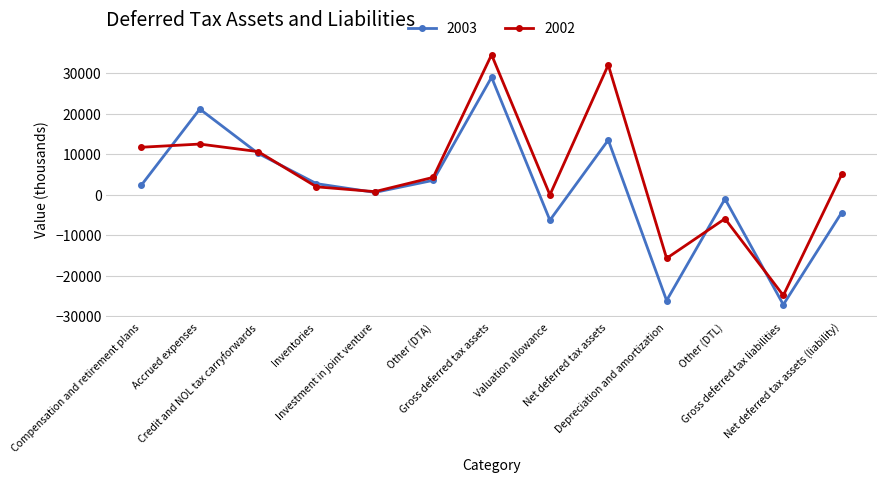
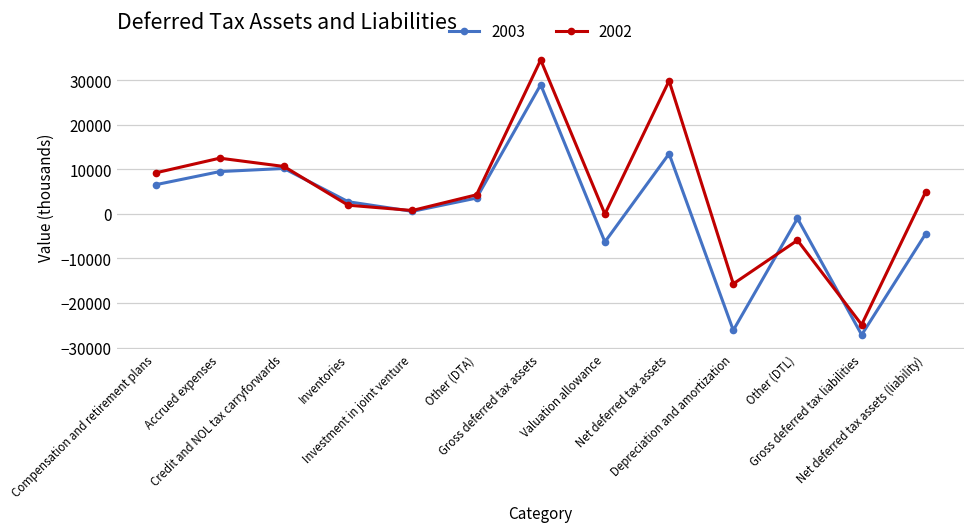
  {
    "2003": {
-     "Compensation and retirement plans": 2000,
-     "Accrued expenses": 21000,
+     "Compensation and retirement plans": 7000,
+     "Accrued expenses": 10000,
      "Inventories": 3000,
      "Other (DTA)": 4000,
      "Gross deferred tax assets": 29000,
      "Valuation allowance": -6000,
      "Net deferred tax assets": 14000,
      "Depreciation and amortization": -26000,
      "Other (DTL)": -1000,
      "Gross deferred tax liabilities": -27000,
      "Net deferred tax assets (liability)": -4000
    },
    "2002": {
-     "Compensation and retirement plans": 12000,
+     "Compensation and retirement plans": 9000,
      "Accrued expenses": 13000,
      "Inventories": 2000,
      "Other (DTA)": 4000,
      "Gross deferred tax assets": 35000,
      "Valuation allowance": 0,
-     "Net deferred tax assets": 32000,
+     "Net deferred tax assets": 30000,
      "Depreciation and amortization": -16000,
      "Other (DTL)": -6000,
      "Gross deferred tax liabilities": -25000,
      "Net deferred tax assets (liability)": 5000
    }
  }
